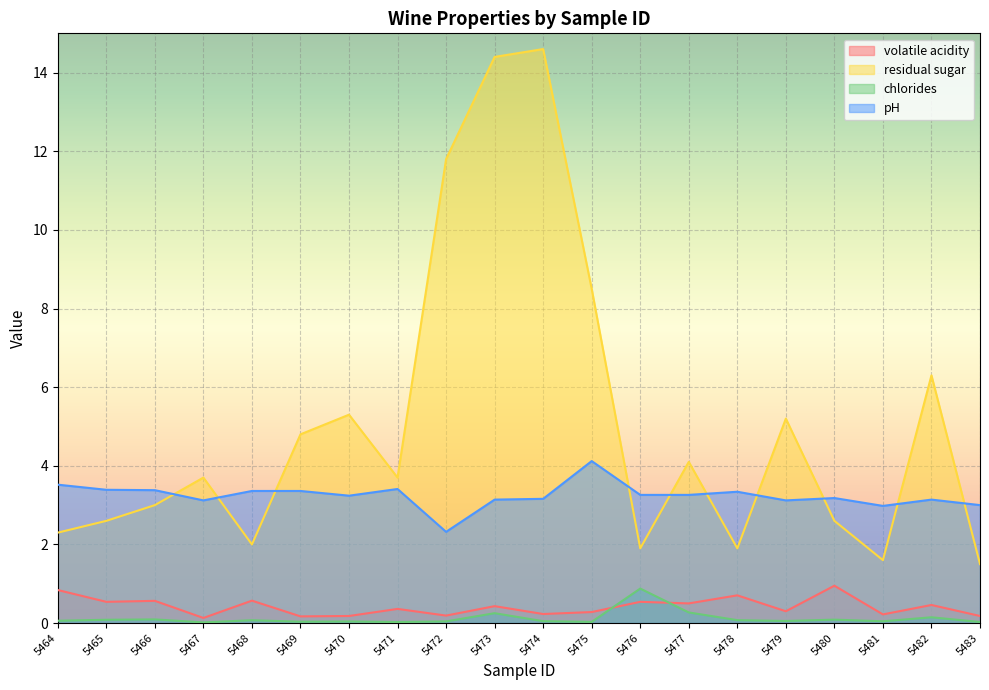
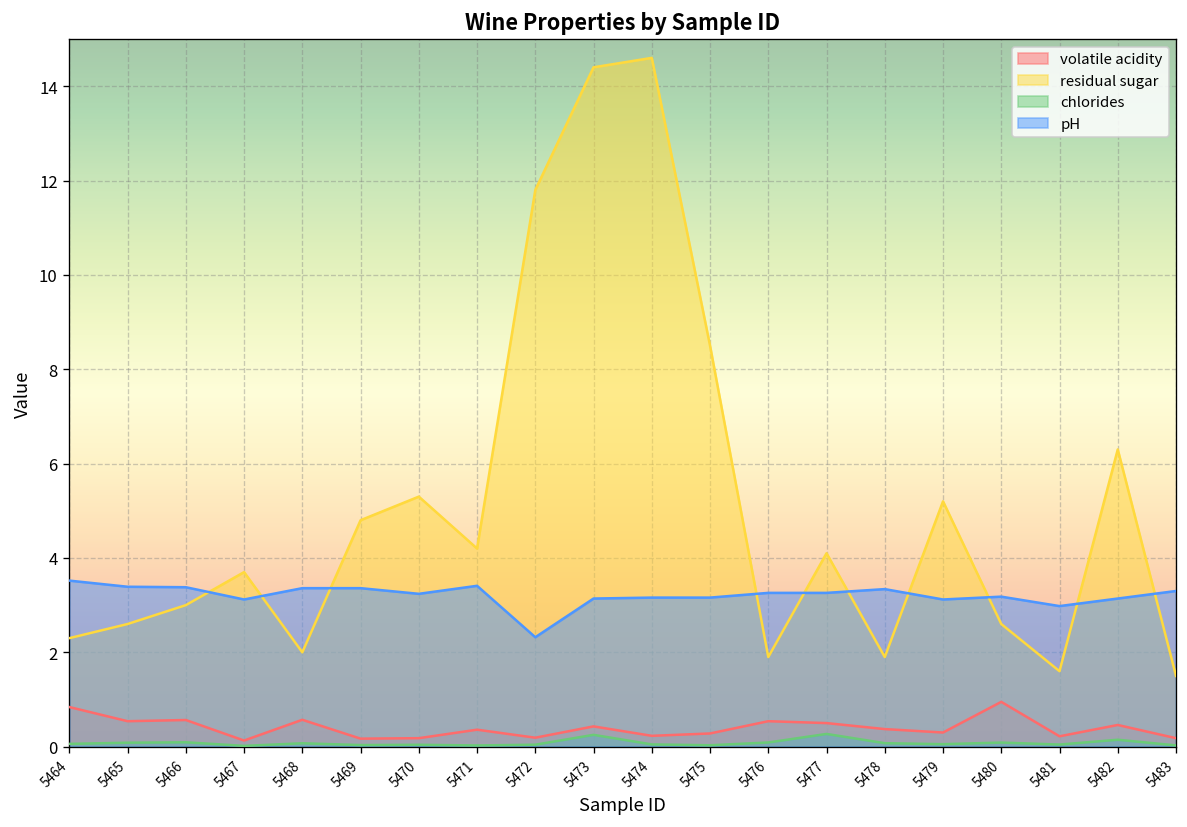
  {
    "volatile acidity": {
      "5464": 0.8,
      "5465": 0.5,
      "5466": 0.6,
      "5467": 0.1,
      "5468": 0.6,
      "5469": 0.2,
      "5470": 0.2,
      "5471": 0.4,
      "5472": 0.2,
      "5473": 0.4,
      "5474": 0.2,
      "5475": 0.3,
      "5476": 0.5,
      "5477": 0.5,
-     "5478": 0.7,
+     "5478": 0.4,
      "5479": 0.3,
      "5480": 1.0,
      "5481": 0.2,
      "5482": 0.5,
      "5483": 0.2
    },
    "residual sugar": {
      "5464": 2.3,
      "5465": 2.6,
      "5466": 3.0,
      "5467": 3.7,
      "5468": 2.0,
      "5469": 4.8,
      "5470": 5.3,
-     "5471": 3.7,
+     "5471": 4.2,
      "5472": 11.8,
      "5473": 14.4,
      "5474": 14.6,
      "5475": 8.5,
      "5476": 1.9,
      "5477": 4.1,
      "5478": 1.9,
      "5479": 5.2,
      "5480": 2.6,
      "5481": 1.6,
      "5482": 6.3,
      "5483": 1.5
    },
    "chlorides": {
      "5464": 0.1,
      "5465": 0.1,
      "5466": 0.1,
      "5467": 0.0,
      "5468": 0.1,
      "5469": 0.0,
      "5470": 0.0,
      "5471": 0.0,
      "5472": 0.0,
      "5473": 0.3,
      "5474": 0.0,
      "5475": 0.0,
-     "5476": 0.9,
+     "5476": 0.1,
      "5477": 0.3,
      "5478": 0.1,
      "5479": 0.1,
      "5480": 0.1,
      "5481": 0.0,
      "5482": 0.1,
      "5483": 0.0
    },
    "pH": {
      "5464": 3.5,
      "5465": 3.4,
      "5466": 3.4,
      "5467": 3.1,
      "5468": 3.4,
      "5469": 3.4,
      "5470": 3.2,
      "5471": 3.4,
      "5472": 2.3,
      "5473": 3.1,
      "5474": 3.2,
-     "5475": 4.1,
+     "5475": 3.2,
      "5476": 3.3,
      "5477": 3.3,
      "5478": 3.3,
      "5479": 3.1,
      "5480": 3.2,
      "5481": 3.0,
      "5482": 3.1,
-     "5483": 3.0
+     "5483": 3.3
    }
  }
